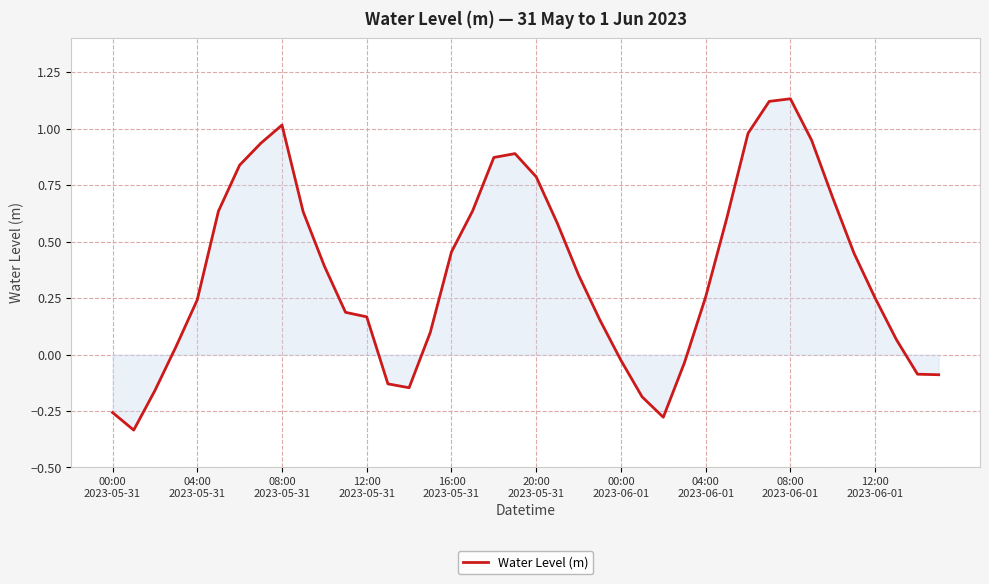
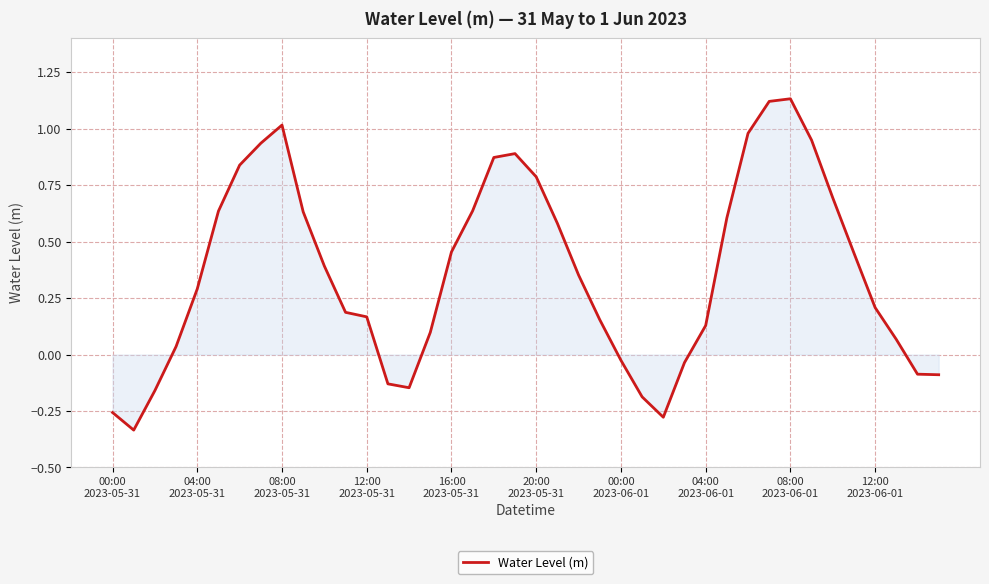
  {
    "Water Level (m)": {
      "00:00 2023-05-31": -0.26,
-     "04:00 2023-05-31": 0.24,
+     "04:00 2023-05-31": 0.29,
      "00:00 2023-06-01": -0.03,
-     "04:00 2023-06-01": 0.26,
-     "12:00 2023-06-01": 0.25
+     "04:00 2023-06-01": 0.13,
+     "12:00 2023-06-01": 0.21
    }
  }
